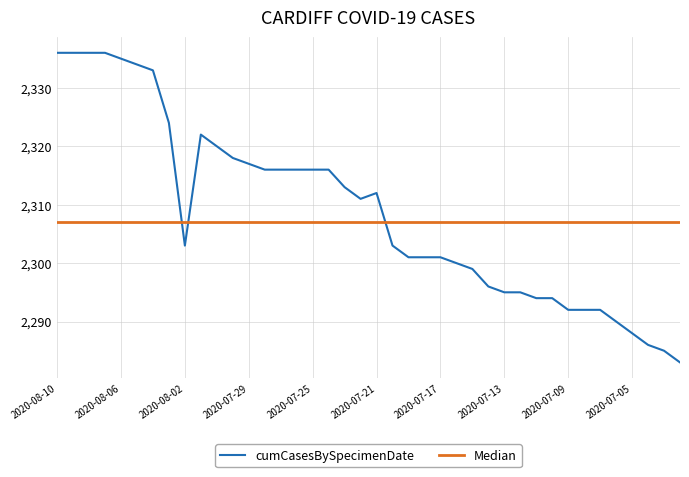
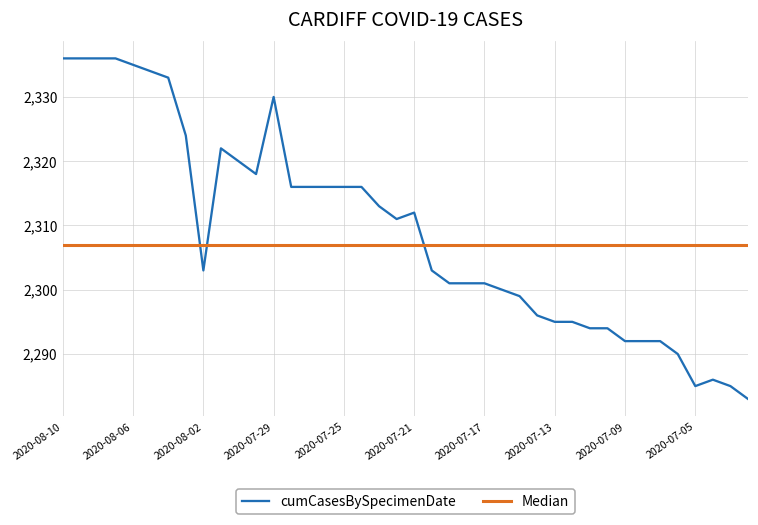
  {
    "2020-08-10": "2,336",
    "2020-08-06": "2,335",
    "2020-08-02": "2,303",
-   "2020-07-29": "2,317",
+   "2020-07-29": "2,330",
    "2020-07-25": "2,316",
    "2020-07-21": "2,312",
    "2020-07-17": "2,301",
    "2020-07-13": "2,295",
    "2020-07-09": "2,292",
-   "2020-07-05": "2,288"
+   "2020-07-05": "2,285"
  }
